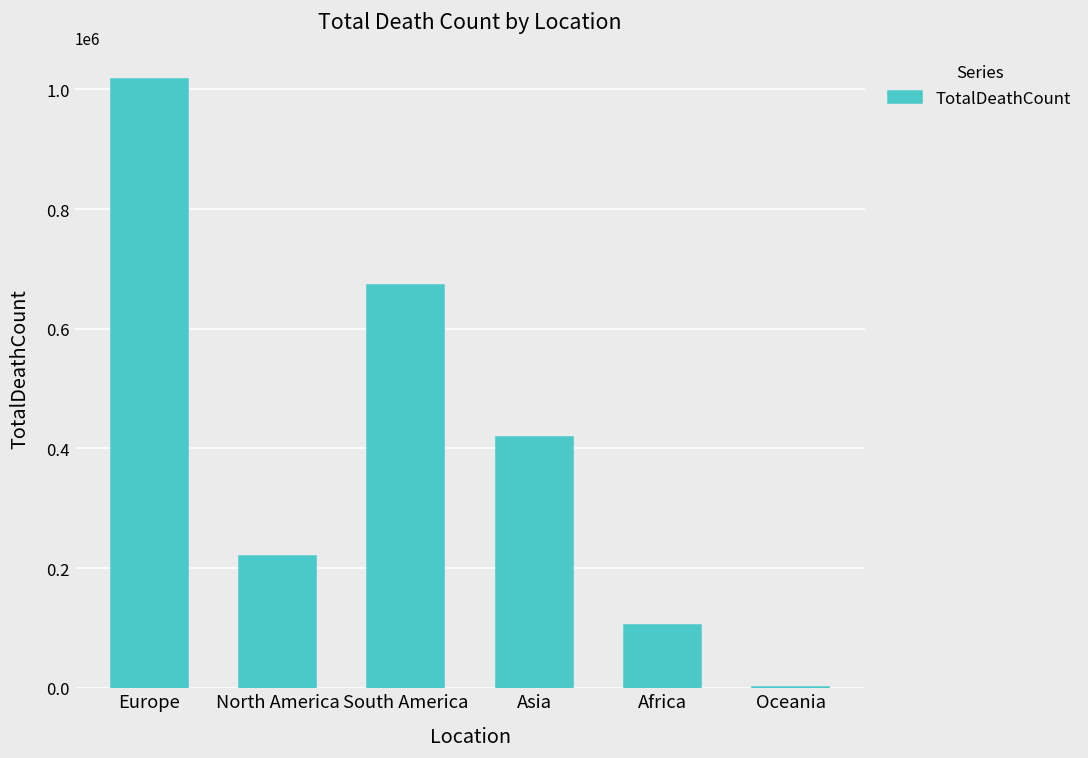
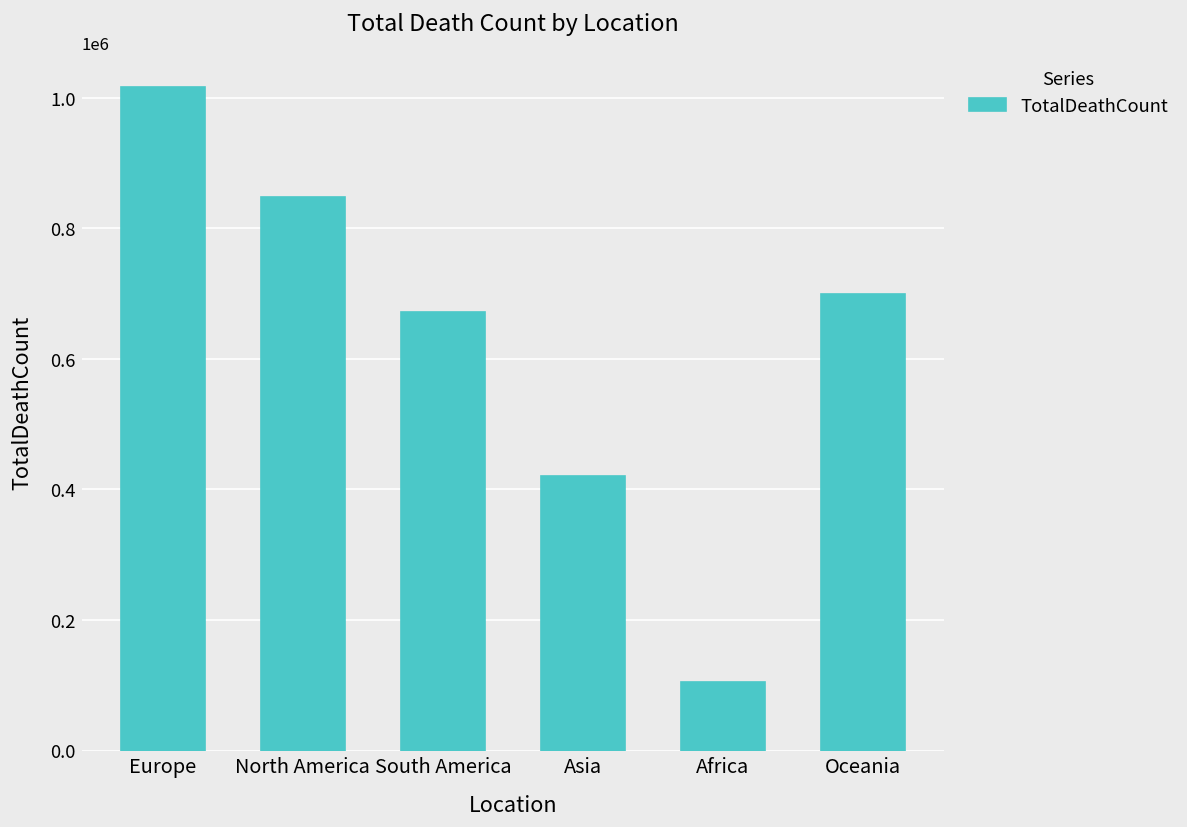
  {
    "Europe": 1020000,
-   "North America": 220000,
+   "North America": 850000,
    "South America": 670000,
    "Asia": 420000,
    "Africa": 100000,
-   "Oceania": 0
+   "Oceania": 700000
  }
